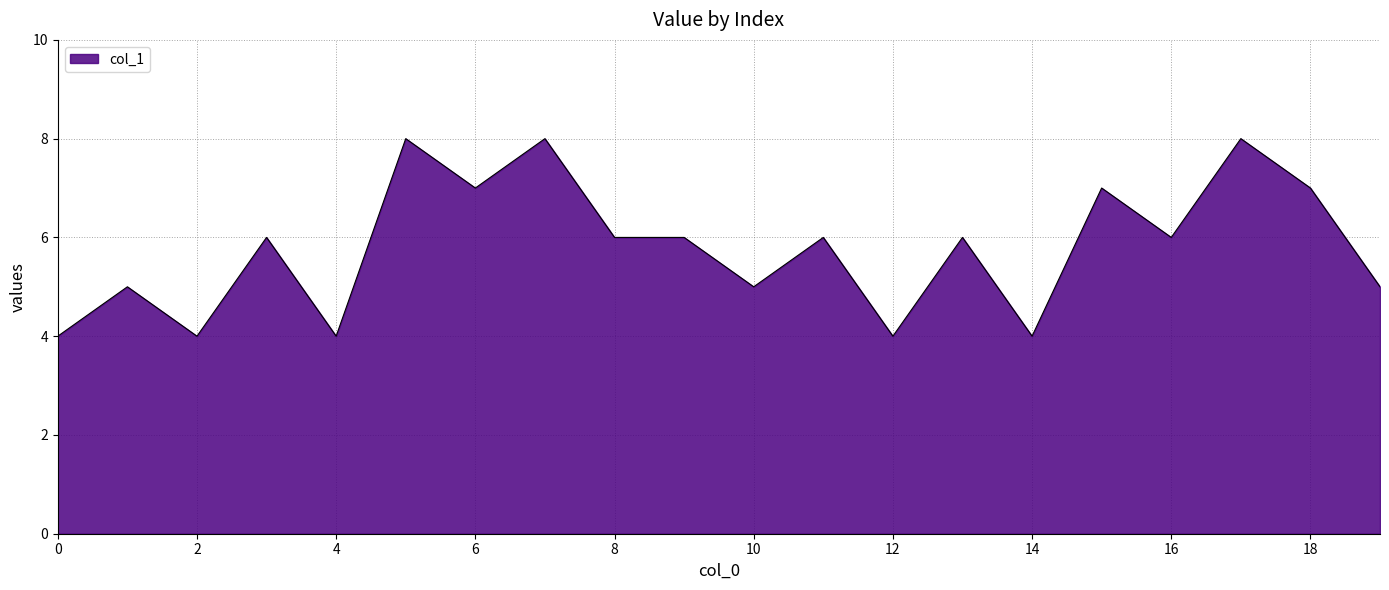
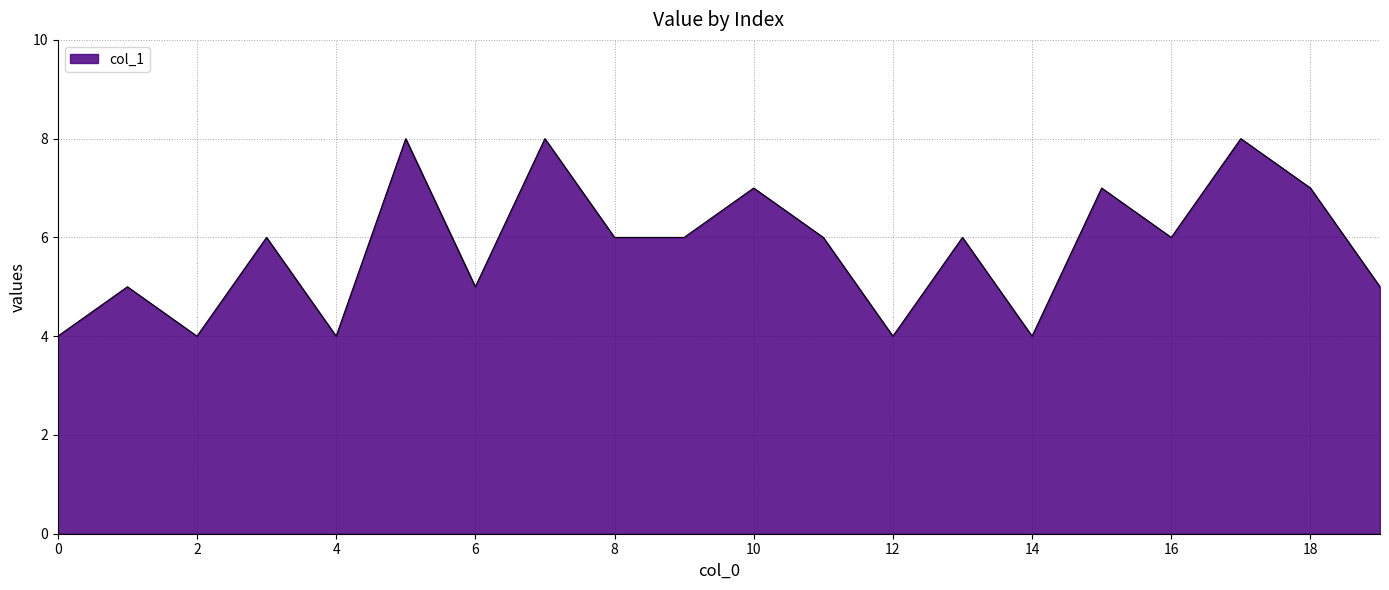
  {
    "0": 4,
    "2": 4,
    "4": 4,
-   "6": 7,
+   "6": 5,
    "8": 6,
-   "10": 5,
+   "10": 7,
    "12": 4,
    "14": 4,
    "16": 6,
    "18": 7
  }
